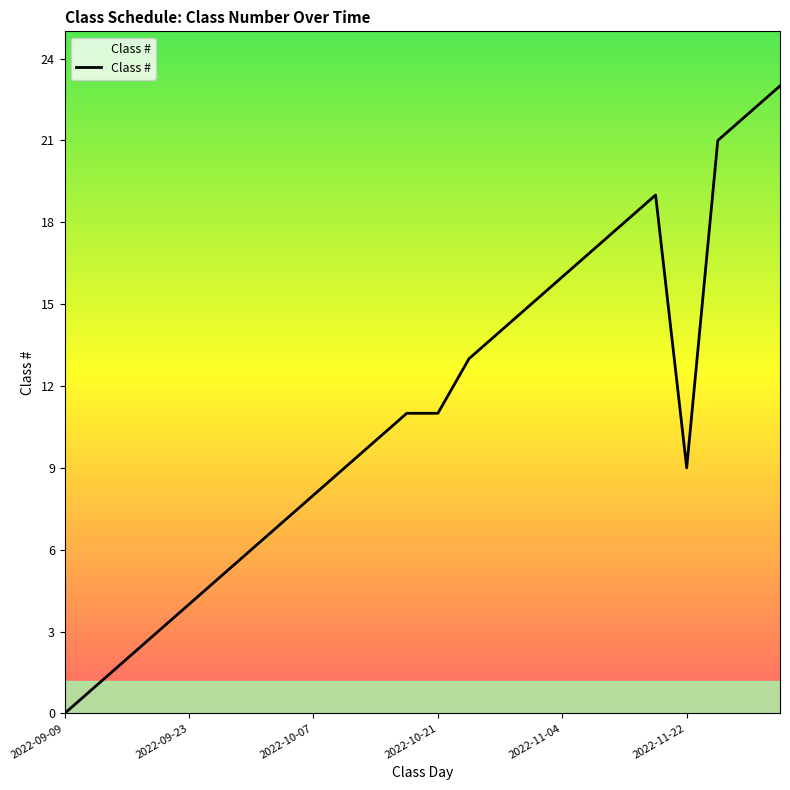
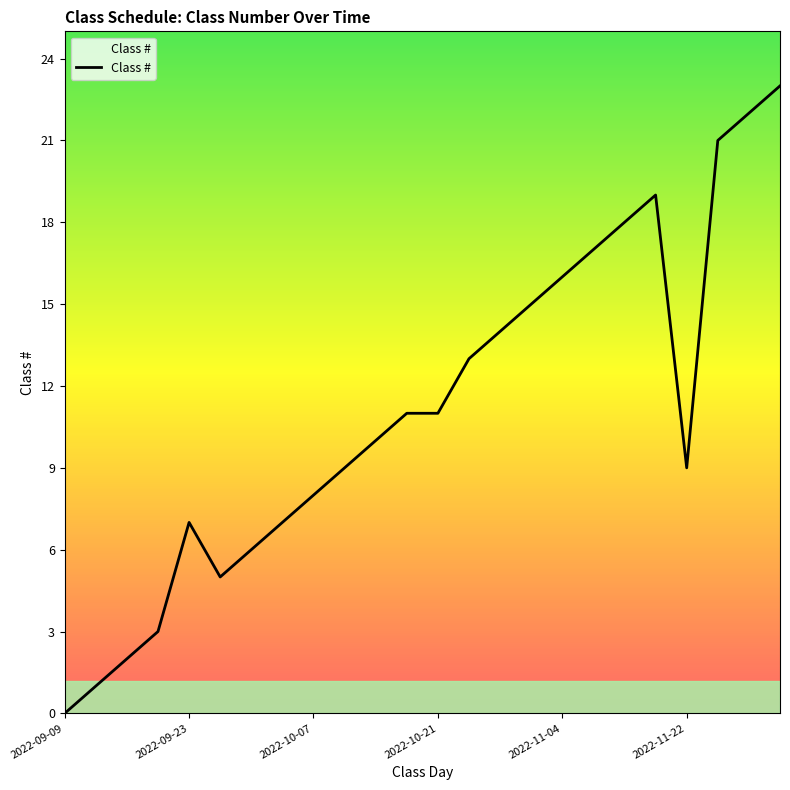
  {
-   "2022-09-23": 4,
+   "2022-09-23": 7,
    "2022-10-07": 8,
    "2022-10-21": 11,
    "2022-11-04": 16,
    "2022-11-22": 9
  }
